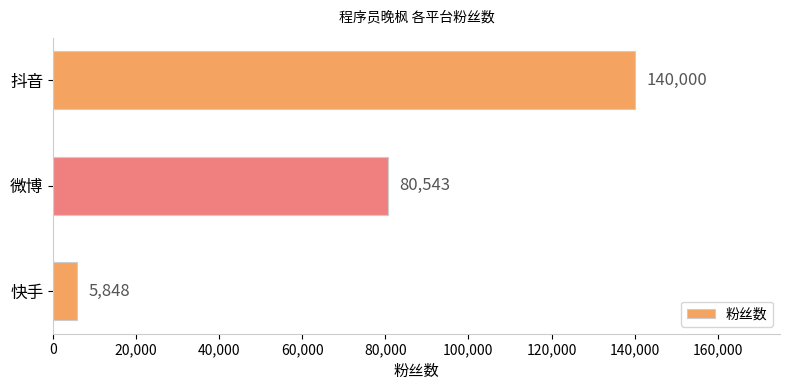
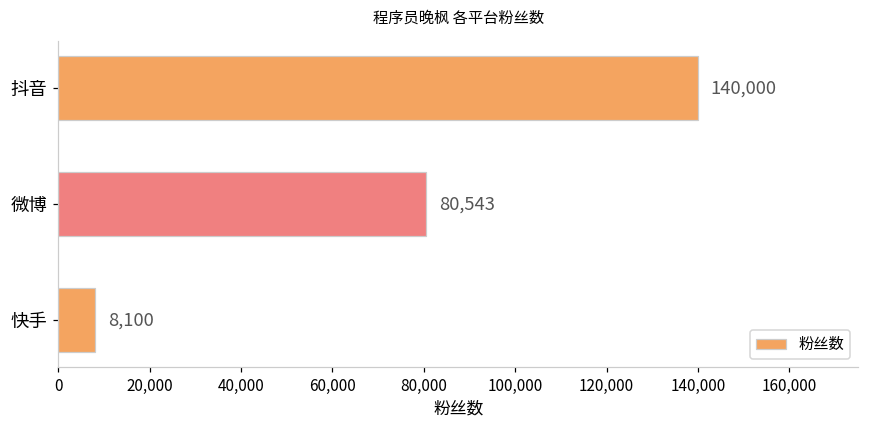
  {
    "抖音": "140,000",
    "微博": "80,543",
-   "快手": "5,848"
+   "快手": "8,100"
  }
